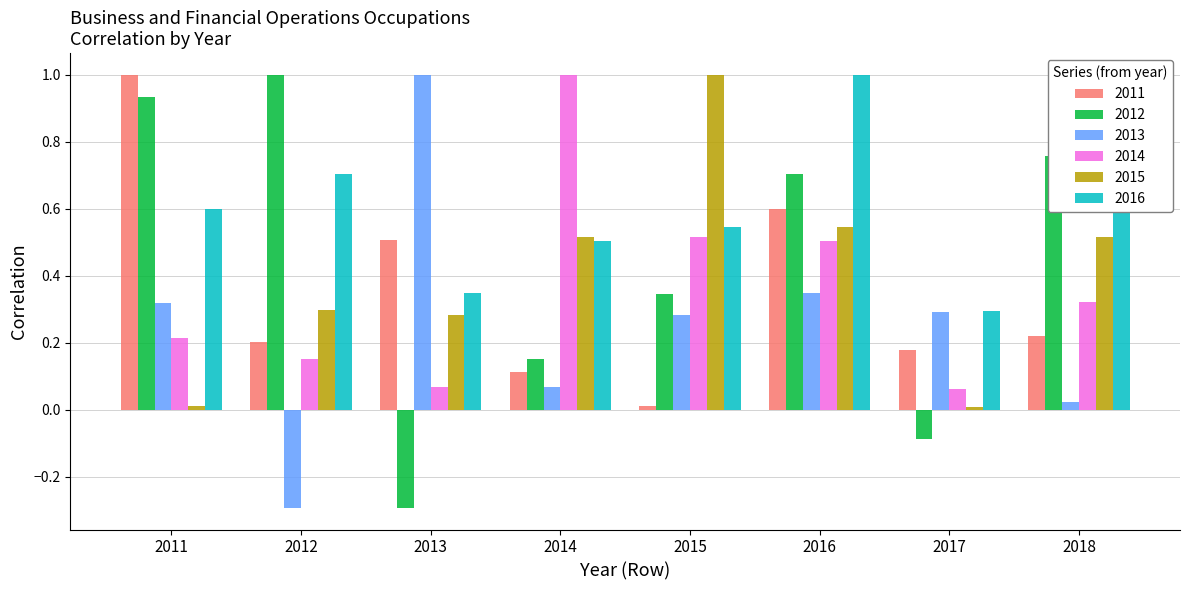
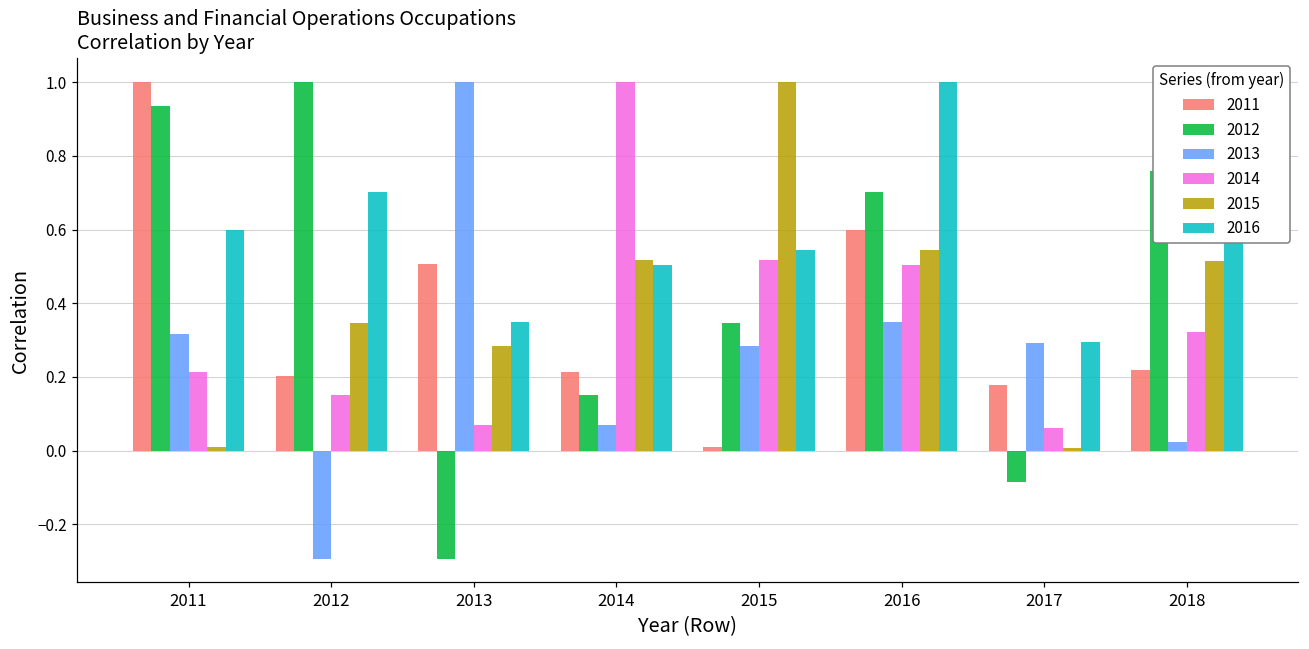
  {
    "2011": {
      "2011": 1.00,
      "2012": 0.20,
      "2013": 0.51,
-     "2014": 0.11,
+     "2014": 0.21,
      "2015": 0.01,
      "2016": 0.60,
      "2017": 0.18,
      "2018": 0.22
    },
    "2012": {
      "2011": 0.94,
      "2012": 1.00,
      "2013": -0.29,
      "2014": 0.15,
      "2015": 0.34,
      "2016": 0.70,
      "2017": -0.09
    },
    "2013": {
      "2011": 0.32,
      "2012": -0.29,
      "2013": 1.00,
      "2014": 0.07,
      "2015": 0.28,
      "2016": 0.35,
      "2017": 0.29,
      "2018": 0.02
    },
    "2014": {
      "2011": 0.21,
      "2012": 0.15,
      "2013": 0.07,
      "2014": 1.00,
      "2015": 0.52,
      "2016": 0.50,
      "2017": 0.06,
      "2018": 0.32
    },
    "2015": {
      "2011": 0.01,
-     "2012": 0.30,
+     "2012": 0.34,
      "2013": 0.28,
      "2014": 0.52,
      "2015": 1.00,
      "2016": 0.54,
      "2018": 0.51
    },
    "2016": {
      "2011": 0.60,
      "2012": 0.70,
      "2013": 0.35,
      "2014": 0.50,
      "2015": 0.54,
      "2016": 1.00,
      "2017": 0.29
    }
  }
